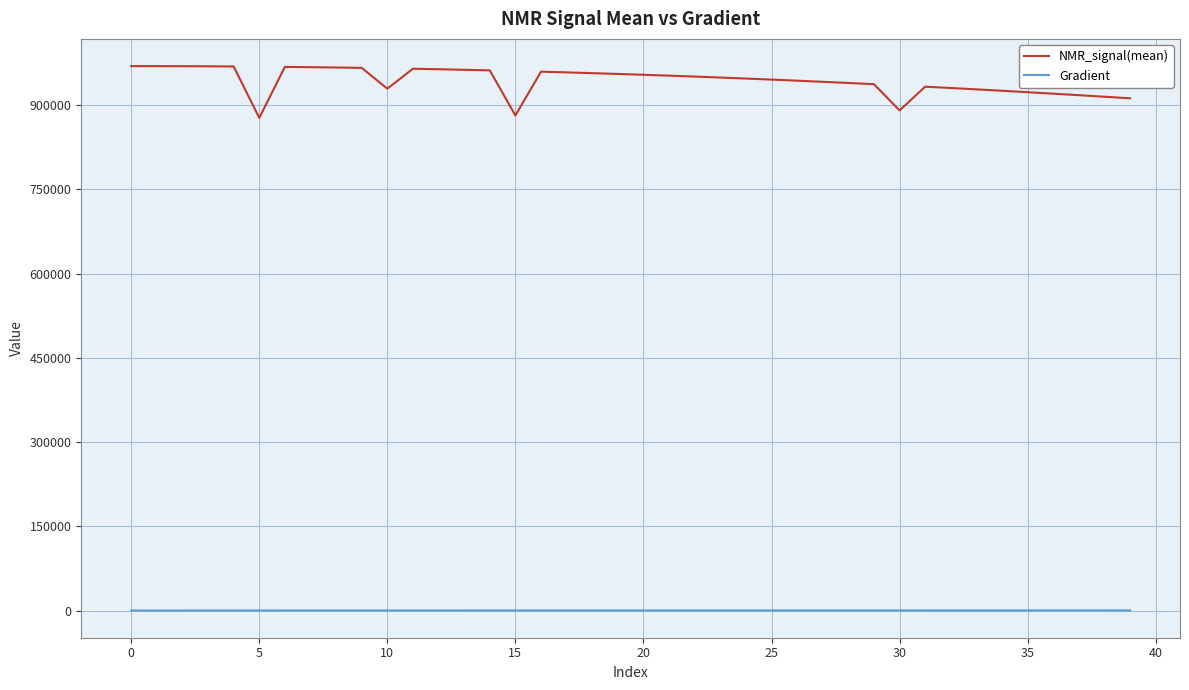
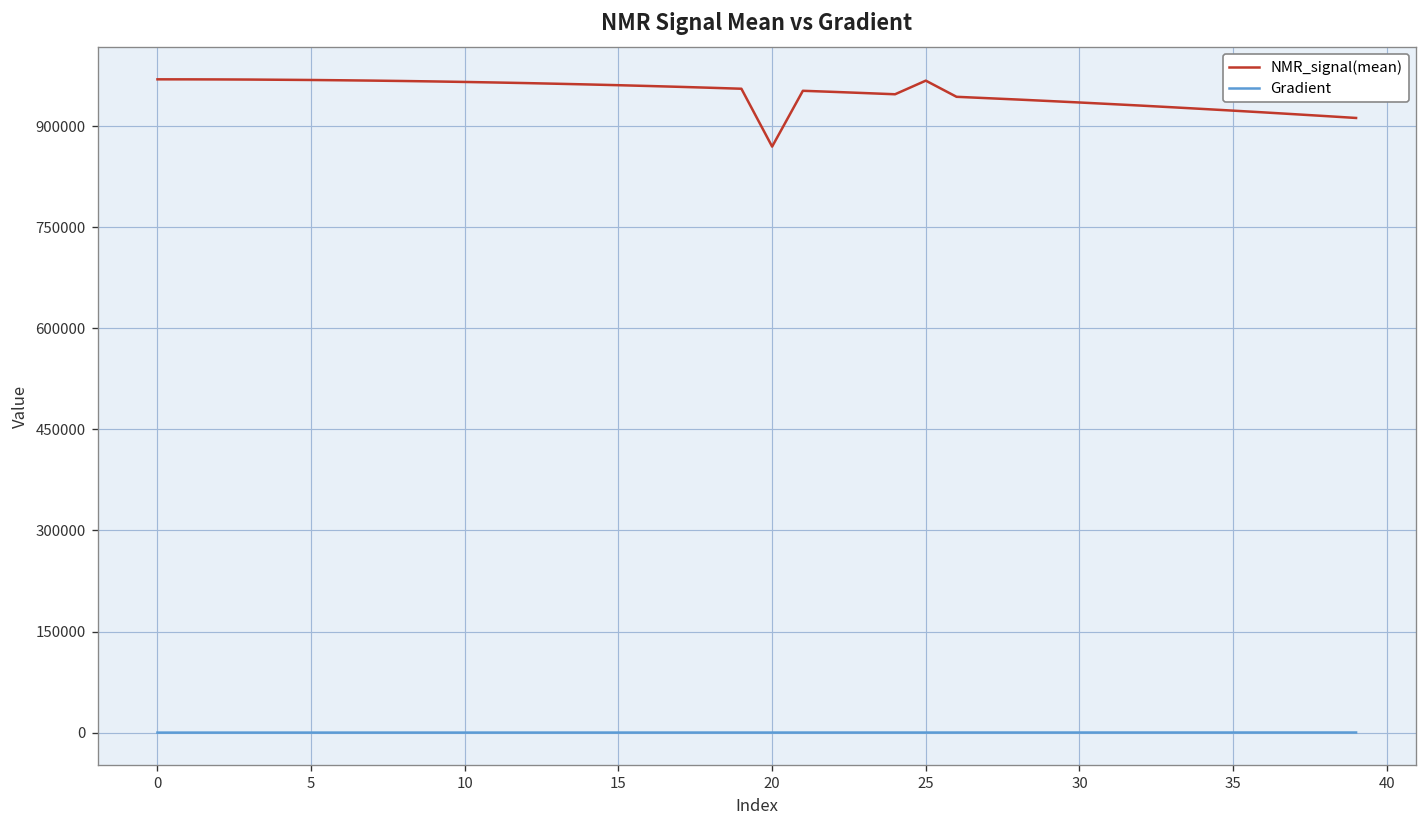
  {
    "NMR_signal(mean)": {
      "0": 970000,
-     "5": 880000,
-     "10": 930000,
-     "15": 880000,
-     "20": 950000,
-     "25": 950000,
-     "30": 890000,
+     "5": 970000,
+     "10": 970000,
+     "15": 960000,
+     "20": 870000,
+     "25": 970000,
+     "30": 930000,
      "35": 920000
    },
    "Gradient": {
      "0": 0,
      "5": 0,
      "10": 0,
      "15": 0,
      "20": 0,
      "25": 0,
      "30": 0,
      "35": 0
    }
  }
